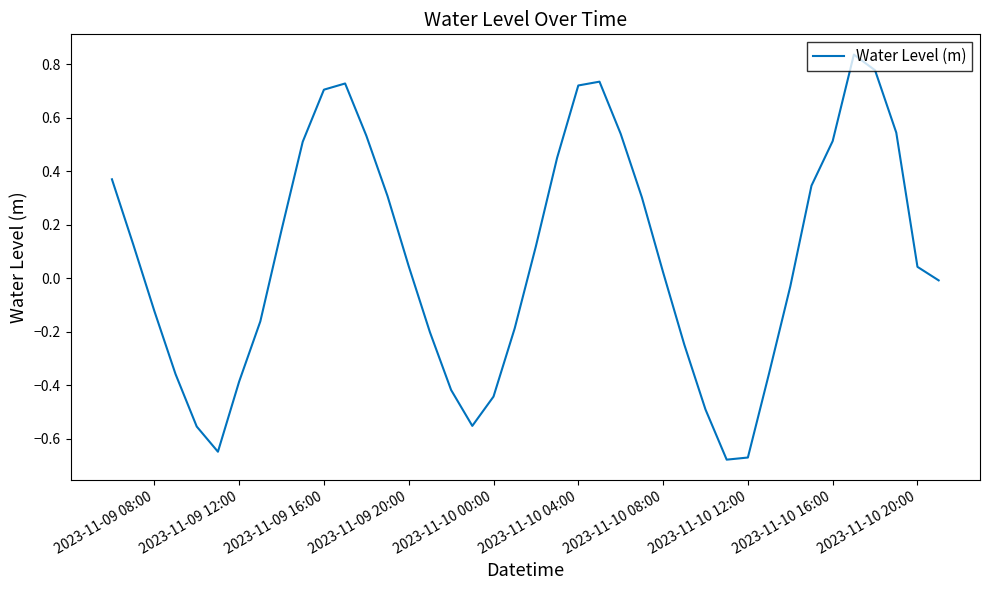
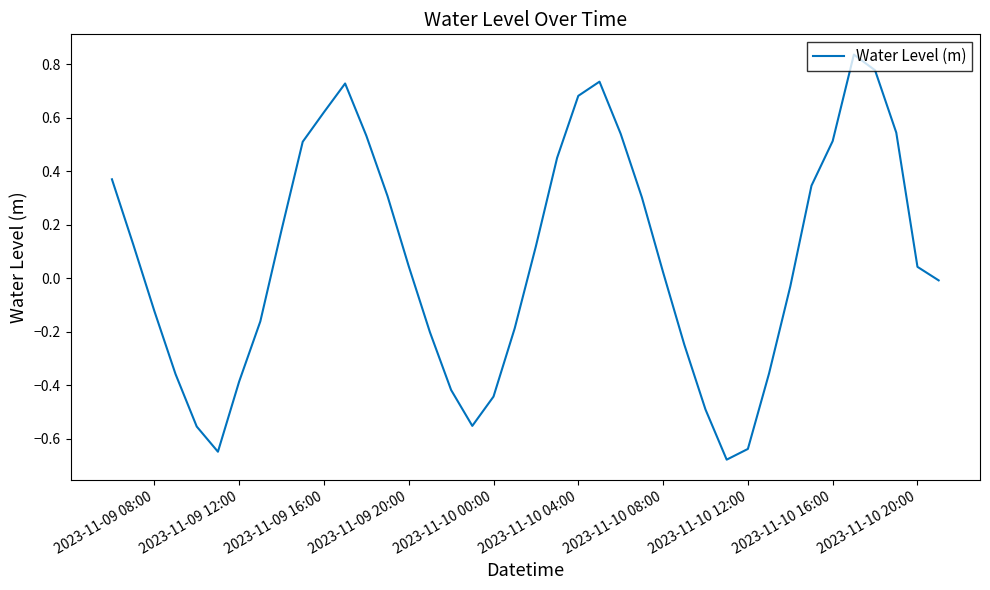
  {
    "2023-11-09 08:00": -0.12,
    "2023-11-09 12:00": -0.39,
-   "2023-11-09 16:00": 0.70,
+   "2023-11-09 16:00": 0.62,
    "2023-11-09 20:00": 0.05,
    "2023-11-10 00:00": -0.44,
-   "2023-11-10 04:00": 0.72,
+   "2023-11-10 04:00": 0.68,
    "2023-11-10 08:00": 0.02,
-   "2023-11-10 12:00": -0.67,
+   "2023-11-10 12:00": -0.64,
    "2023-11-10 16:00": 0.51,
    "2023-11-10 20:00": 0.04
  }
